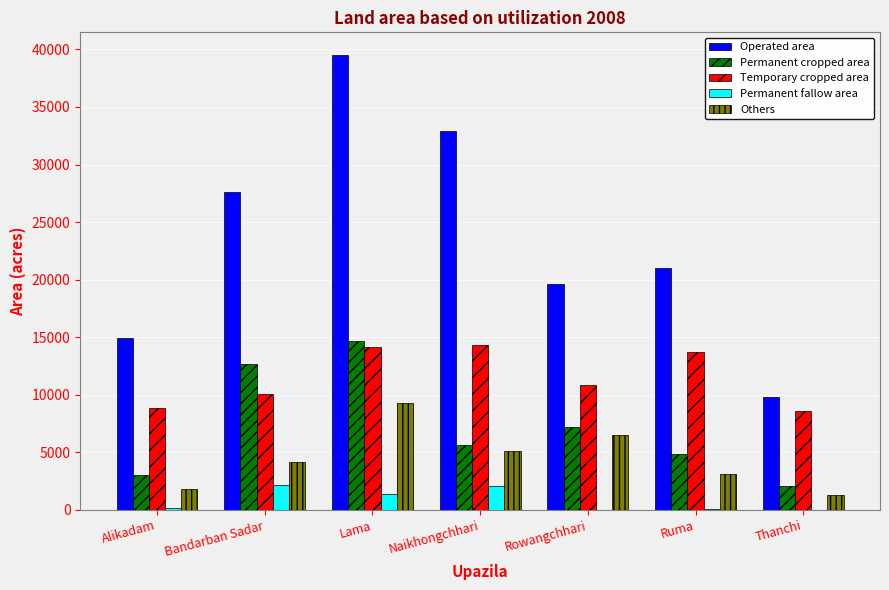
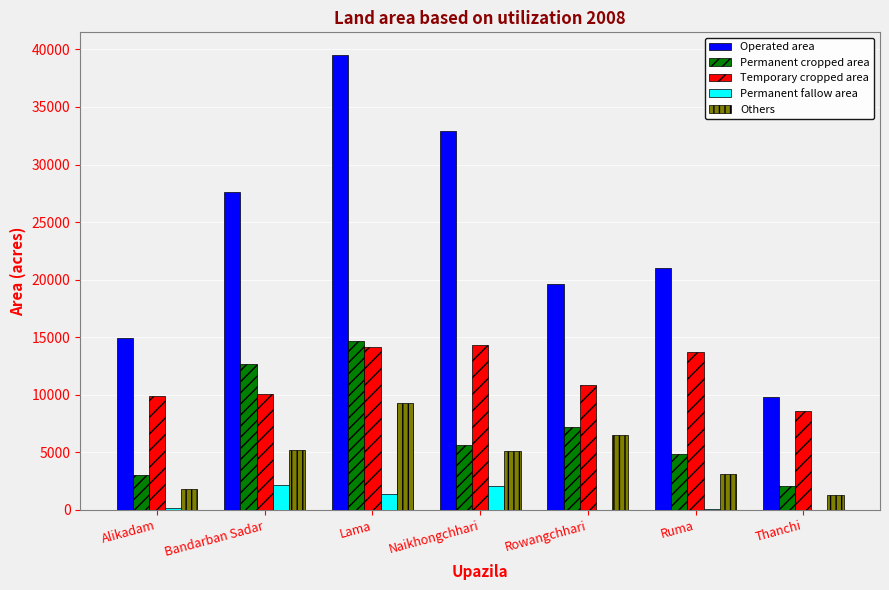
  {
    "Operated area": {
      "Alikadam": 14900,
      "Bandarban Sadar": 27600,
      "Lama": 39500,
      "Naikhongchhari": 32900,
      "Rowangchhari": 19600,
      "Ruma": 21000,
      "Thanchi": 9800
    },
    "Permanent cropped area": {
      "Alikadam": 3100,
      "Bandarban Sadar": 12700,
      "Lama": 14700,
      "Naikhongchhari": 5700,
      "Rowangchhari": 7200,
      "Ruma": 4900,
      "Thanchi": 2000
    },
    "Temporary cropped area": {
-     "Alikadam": 8800,
+     "Alikadam": 9900,
      "Bandarban Sadar": 10100,
      "Lama": 14200,
      "Naikhongchhari": 14300,
      "Rowangchhari": 10800,
      "Ruma": 13700,
      "Thanchi": 8600
    },
    "Permanent fallow area": {
      "Bandarban Sadar": 2100,
      "Lama": 1400,
      "Naikhongchhari": 2100
    },
    "Others": {
      "Alikadam": 1800,
-     "Bandarban Sadar": 4200,
+     "Bandarban Sadar": 5200,
      "Lama": 9300,
      "Naikhongchhari": 5100,
      "Rowangchhari": 6500,
      "Ruma": 3100,
      "Thanchi": 1300
    }
  }
